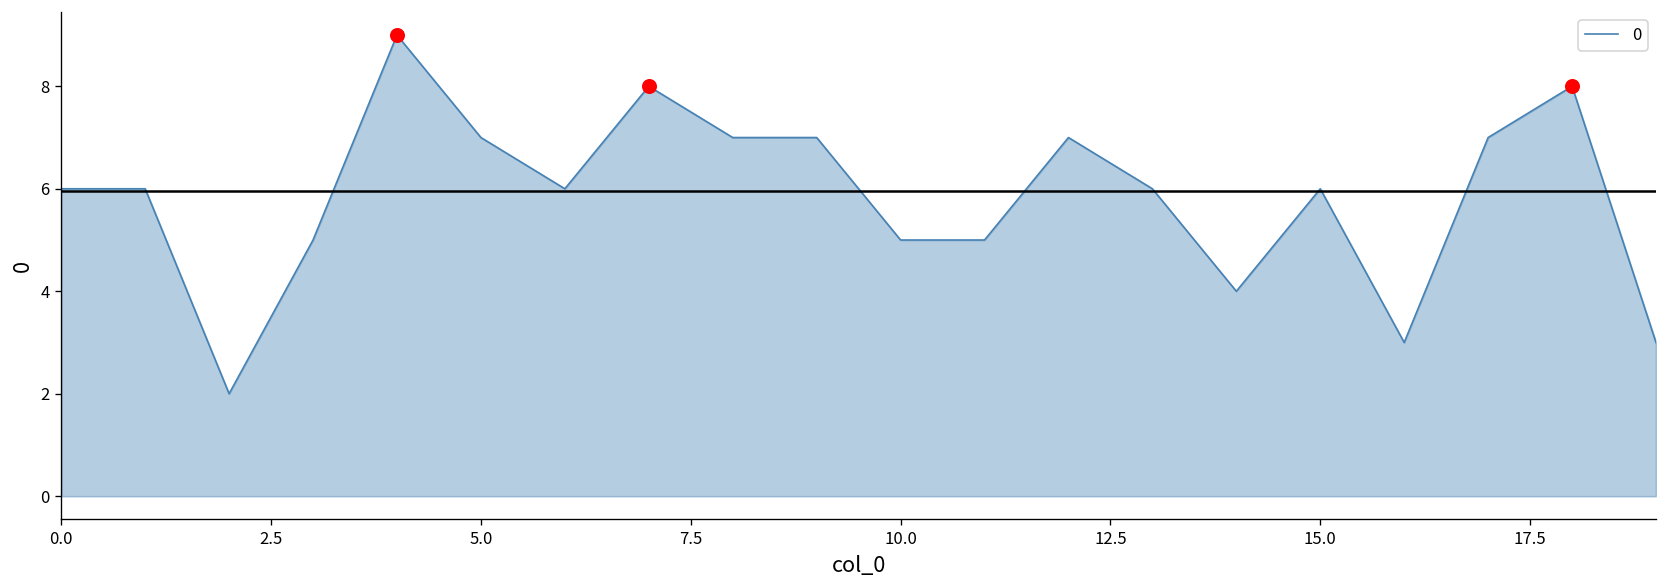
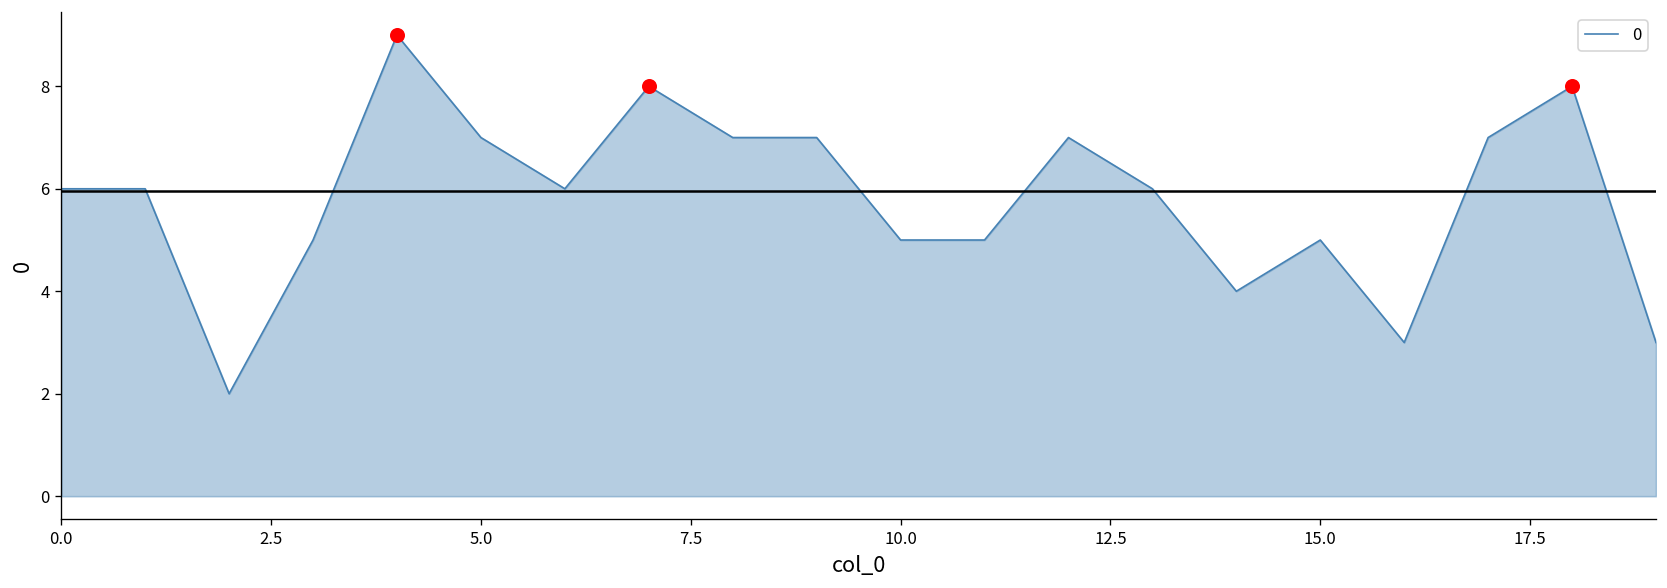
  {
    "0": {
      "0.0": 6,
      "5.0": 7,
      "10.0": 5,
-     "15.0": 6
+     "15.0": 5
    }
  }
